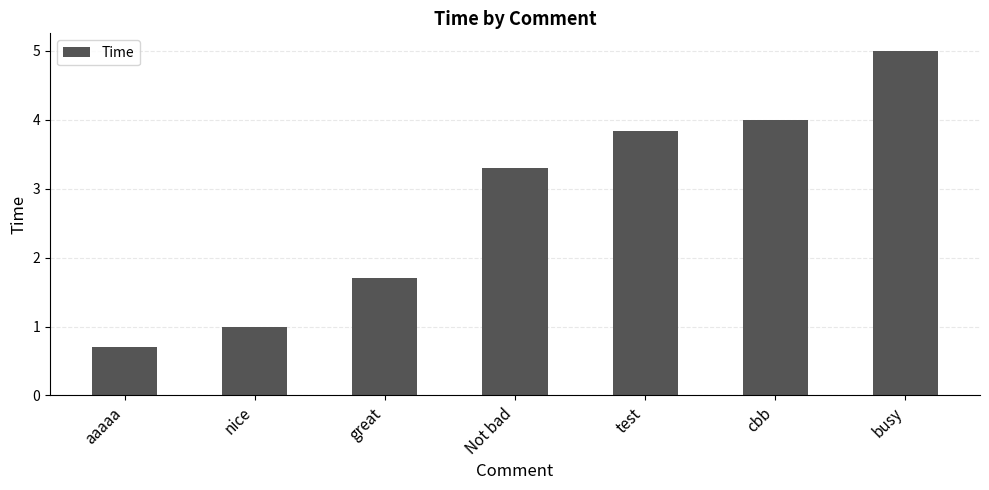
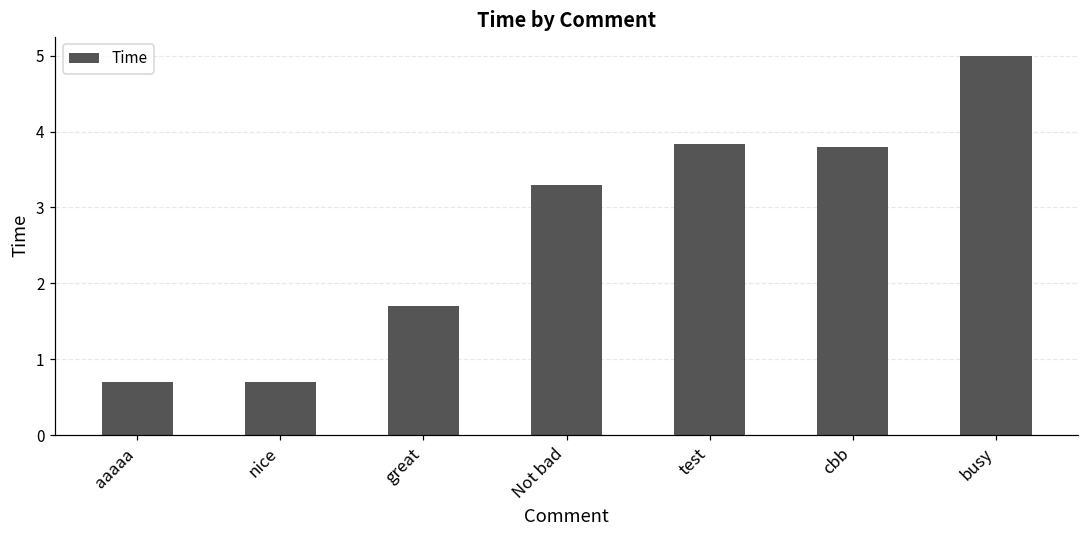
  {
    "aaaaa": 0.7,
-   "nice": 1.0,
+   "nice": 0.7,
    "great": 1.7,
    "Not bad": 3.3,
    "test": 3.8,
-   "cbb": 4.0,
+   "cbb": 3.8,
    "busy": 5.0
  }
